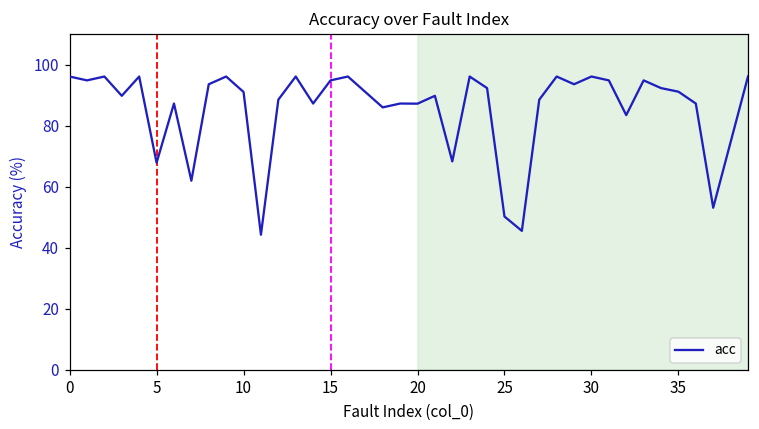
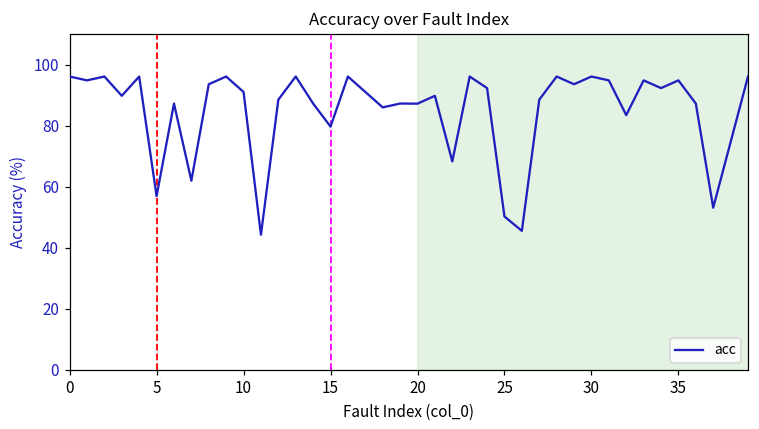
  {
    "0": 96,
-   "5": 68,
+   "5": 57,
    "10": 91,
-   "15": 95,
+   "15": 80,
    "20": 87,
    "25": 50,
    "30": 96,
-   "35": 91
+   "35": 95
  }
